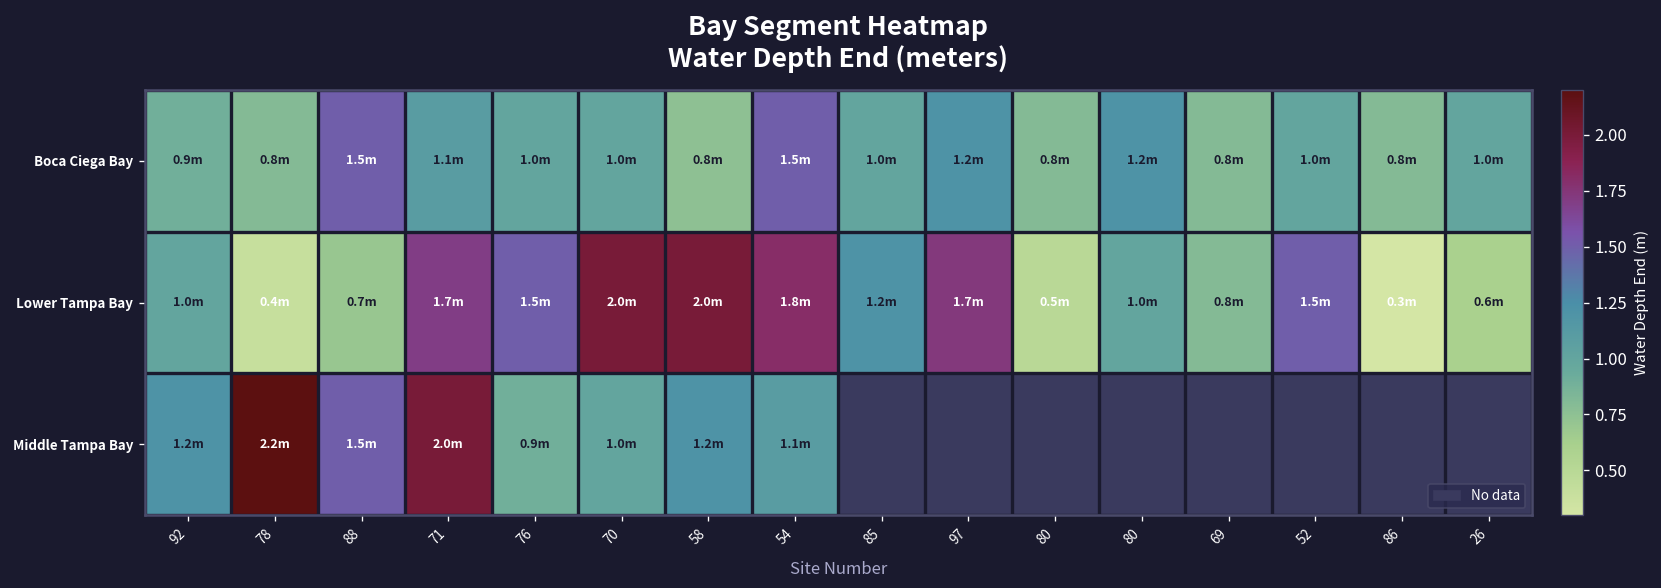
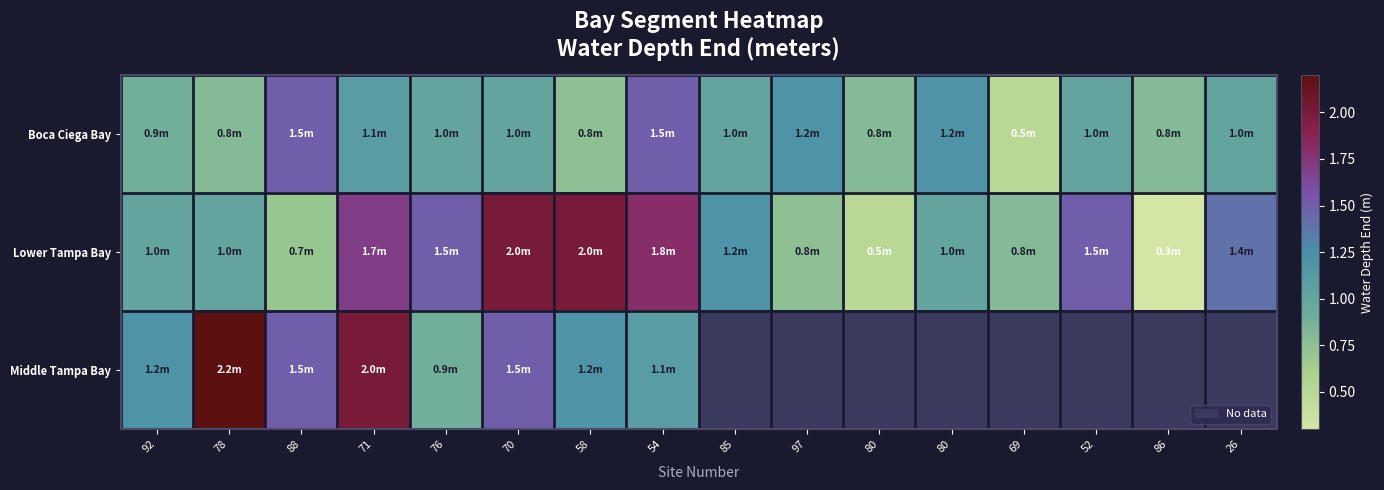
  {
    "Boca Ciega Bay": {
      "92": "0.9m",
      "78": "0.8m",
      "88": "1.5m",
      "71": "1.1m",
      "76": "1.0m",
      "70": "1.0m",
      "58": "0.8m",
      "54": "1.5m",
      "85": "1.0m",
      "97": "1.2m",
-     "69": "0.8m",
+     "69": "0.5m",
      "52": "1.0m",
      "86": "0.8m",
      "26": "1.0m"
    },
    "Lower Tampa Bay": {
      "92": "1.0m",
-     "78": "0.4m",
+     "78": "1.0m",
      "88": "0.7m",
      "71": "1.7m",
      "76": "1.5m",
      "70": "2.0m",
      "58": "2.0m",
      "54": "1.8m",
      "85": "1.2m",
-     "97": "1.7m",
+     "97": "0.8m",
      "69": "0.8m",
      "52": "1.5m",
      "86": "0.3m",
-     "26": "0.6m"
+     "26": "1.4m"
    },
    "Middle Tampa Bay": {
      "92": "1.2m",
      "78": "2.2m",
      "88": "1.5m",
      "71": "2.0m",
      "76": "0.9m",
-     "70": "1.0m",
+     "70": "1.5m",
      "58": "1.2m",
      "54": "1.1m"
    }
  }
